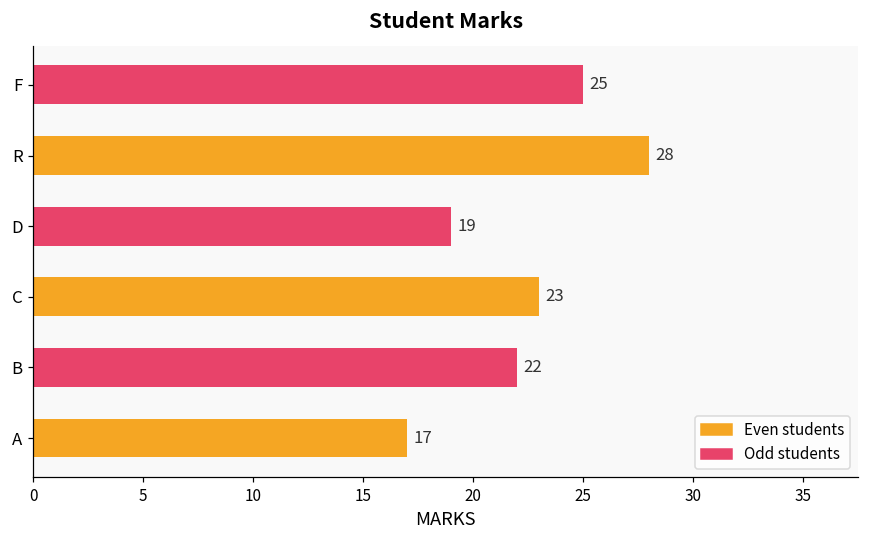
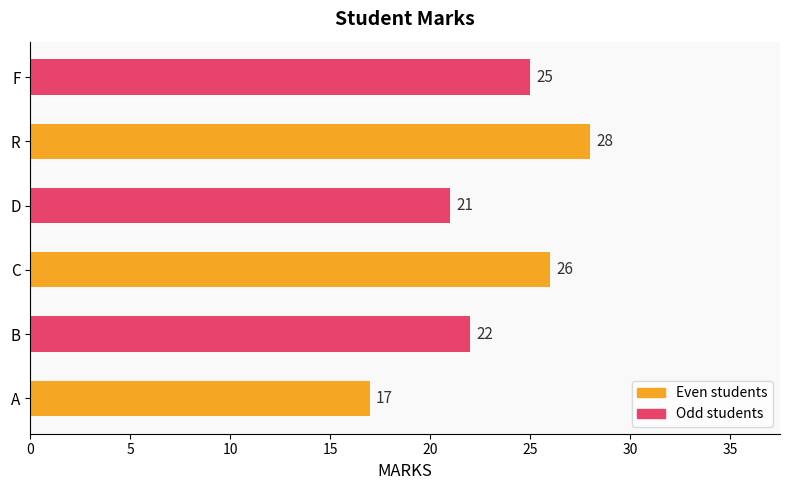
  {
    "F": 25,
    "R": 28,
-   "D": 19,
-   "C": 23,
+   "D": 21,
+   "C": 26,
    "B": 22,
    "A": 17
  }
